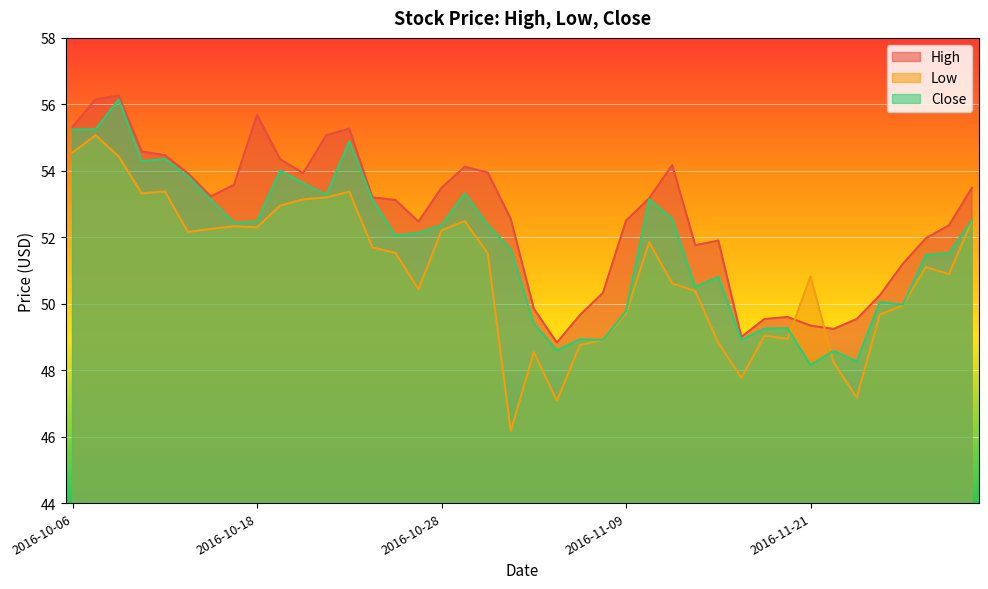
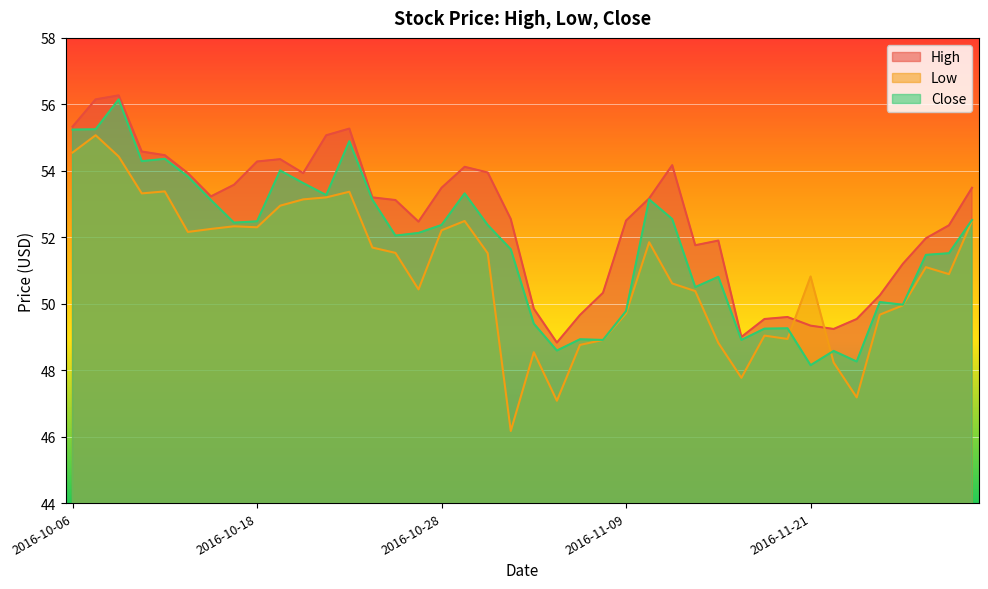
  {
    "High": {
      "2016-10-06": 55.3,
-     "2016-10-18": 55.7,
+     "2016-10-18": 54.3,
      "2016-10-28": 53.5,
      "2016-11-09": 52.5,
      "2016-11-21": 49.3
    },
    "Low": {
      "2016-10-06": 54.5,
      "2016-10-18": 52.3,
      "2016-10-28": 52.2,
      "2016-11-21": 50.8
    },
    "Close": {
      "2016-10-06": 55.2,
      "2016-10-18": 52.5,
      "2016-10-28": 52.4,
      "2016-11-21": 48.2
    }
  }
